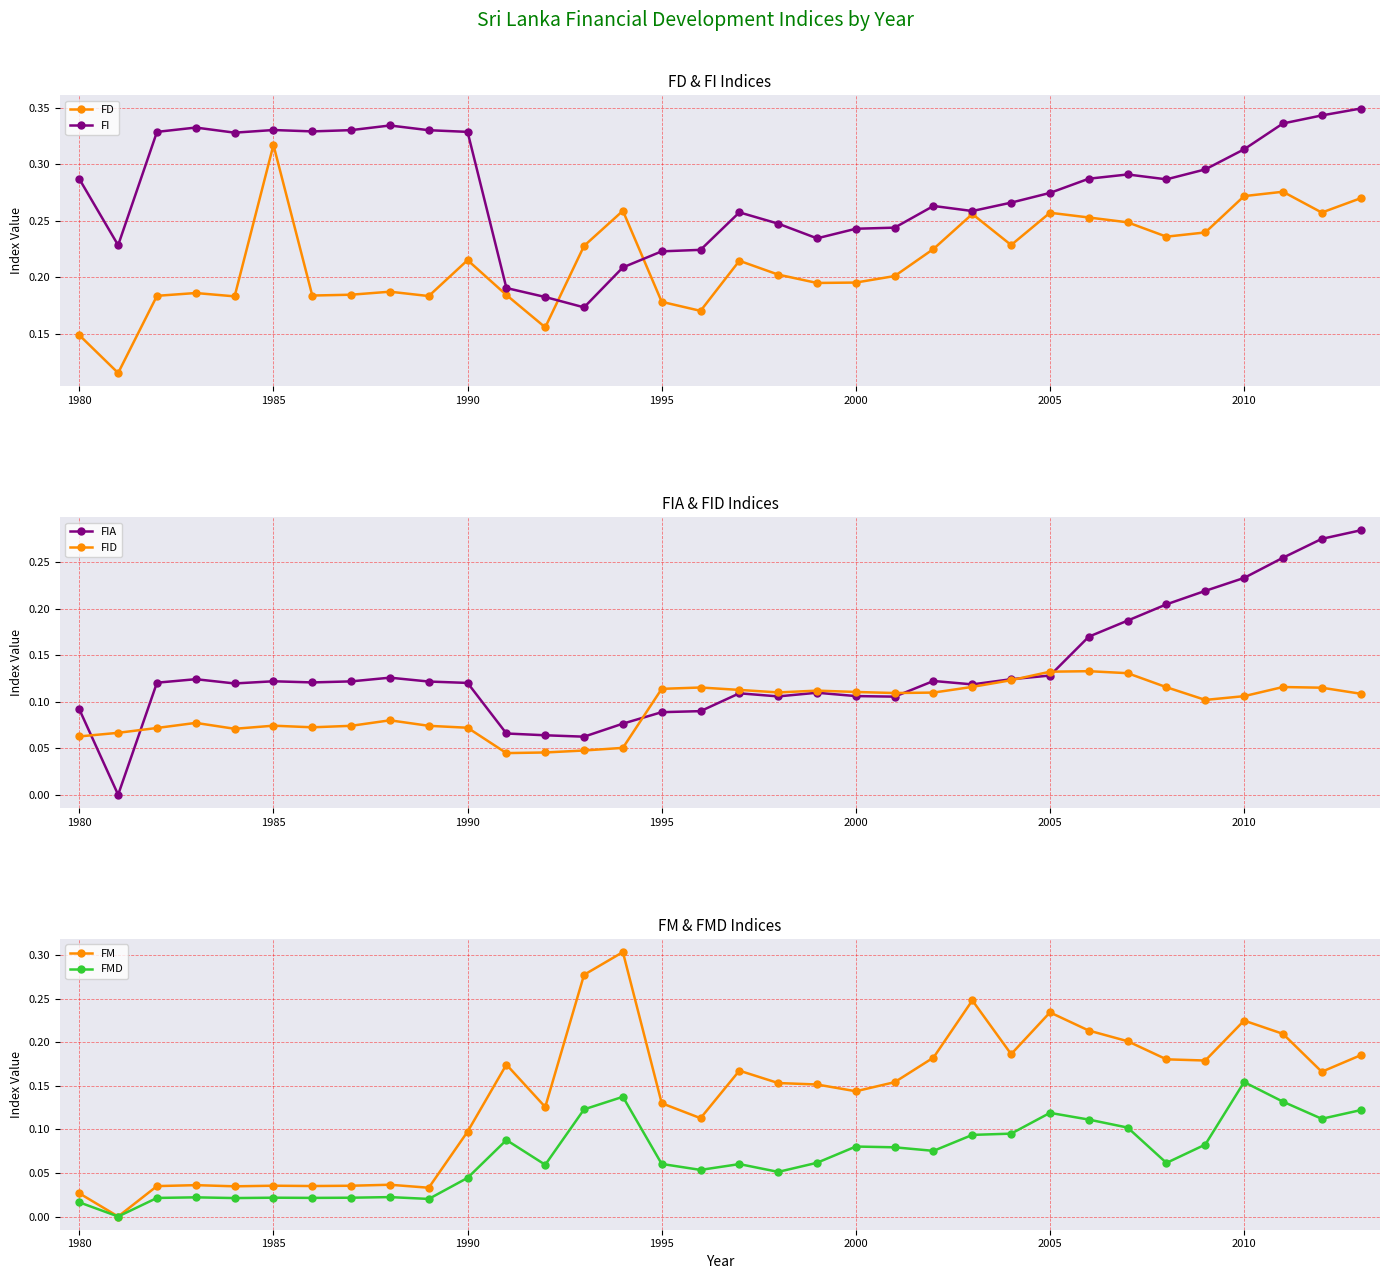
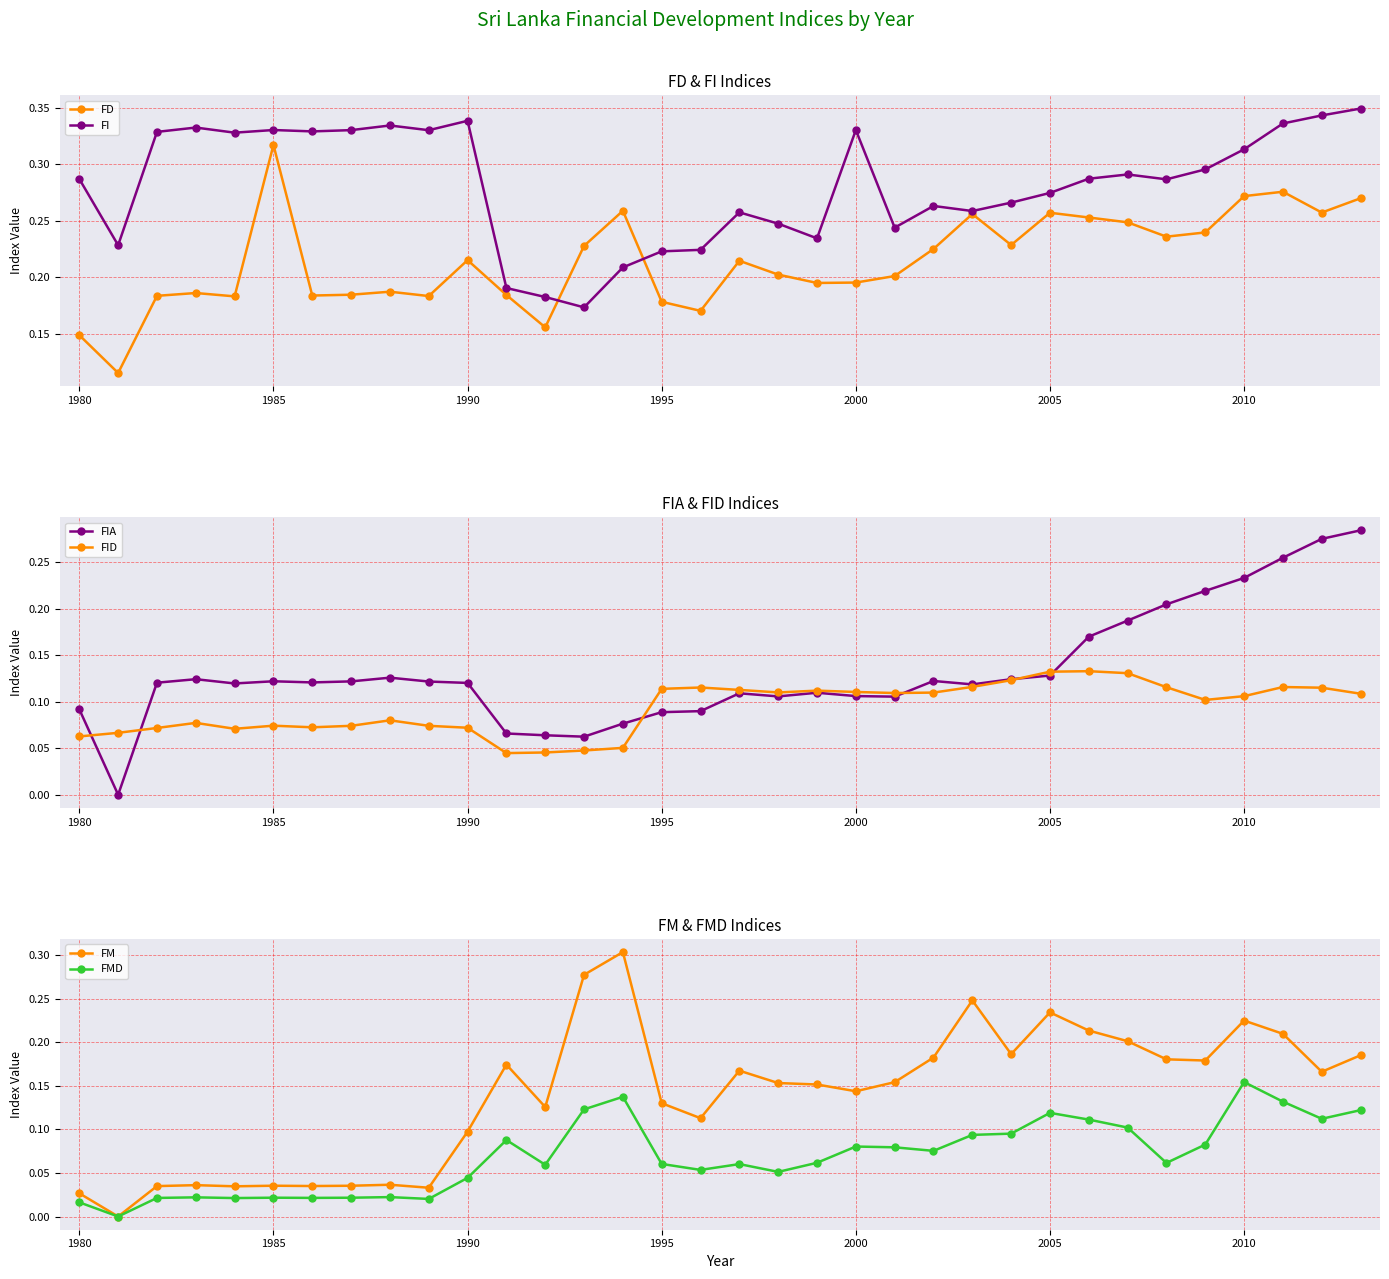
  {
    "FD & FI Indices": {
      "FD": {
        "1980": 0.149,
        "1985": 0.317,
        "1990": 0.215,
        "1995": 0.178,
        "2000": 0.195,
        "2005": 0.257,
        "2010": 0.272
      },
      "FI": {
        "1980": 0.287,
        "1985": 0.330,
-       "1990": 0.329,
+       "1990": 0.338,
        "1995": 0.223,
-       "2000": 0.243,
+       "2000": 0.330,
        "2005": 0.275,
        "2010": 0.313
      }
    },
    "FIA & FID Indices": {
      "FIA": {
        "1980": 0.09,
        "1985": 0.12,
        "1990": 0.12,
        "1995": 0.09,
        "2000": 0.11,
        "2005": 0.13,
        "2010": 0.23
      },
      "FID": {
        "1980": 0.06,
        "1985": 0.07,
        "1990": 0.07,
        "1995": 0.11,
        "2000": 0.11,
        "2005": 0.13,
        "2010": 0.11
      }
    },
    "FM & FMD Indices": {
      "FM": {
        "1980": 0.03,
        "1985": 0.04,
        "1990": 0.10,
        "1995": 0.13,
        "2000": 0.14,
        "2005": 0.23,
        "2010": 0.23
      },
      "FMD": {
        "1980": 0.02,
        "1985": 0.02,
        "1990": 0.04,
        "1995": 0.06,
        "2000": 0.08,
        "2005": 0.12,
        "2010": 0.15
      }
    }
  }
